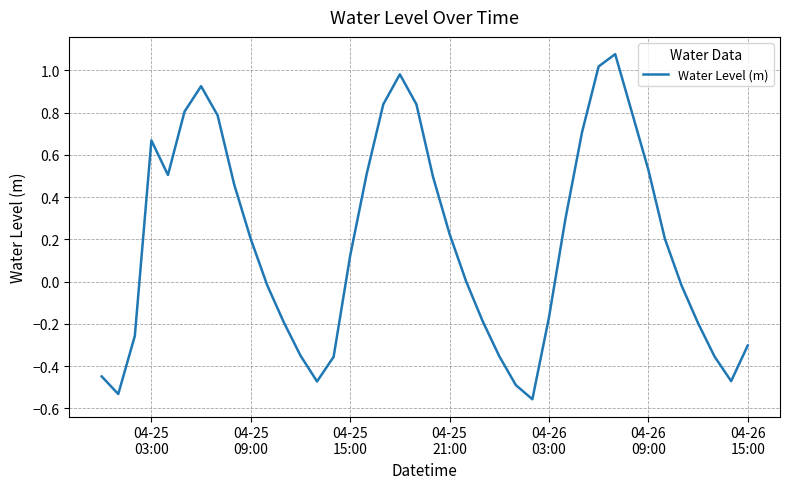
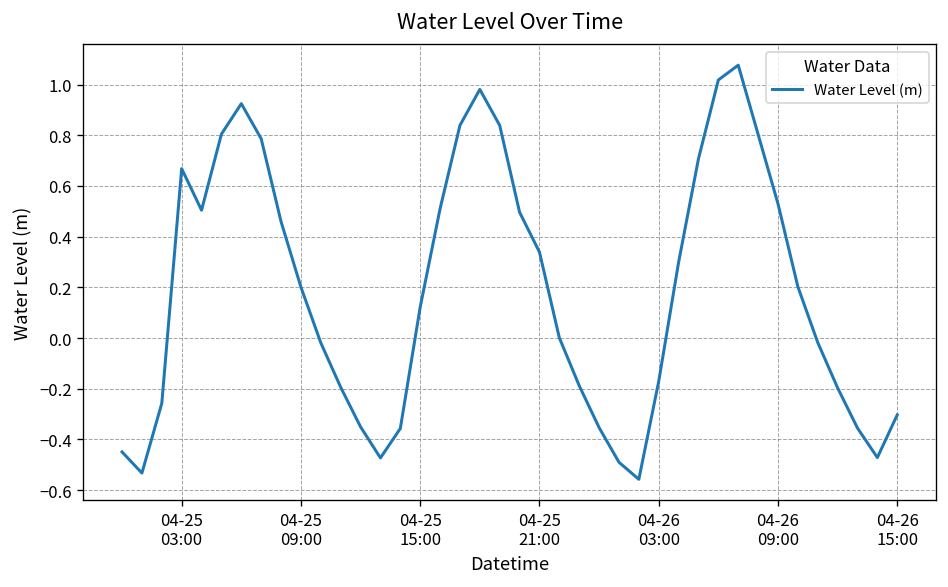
  {
    "04-25 03:00": 0.67,
    "04-25 09:00": 0.20,
    "04-25 15:00": 0.12,
-   "04-25 21:00": 0.23,
+   "04-25 21:00": 0.34,
    "04-26 03:00": -0.17,
    "04-26 09:00": 0.53,
    "04-26 15:00": -0.30
  }
